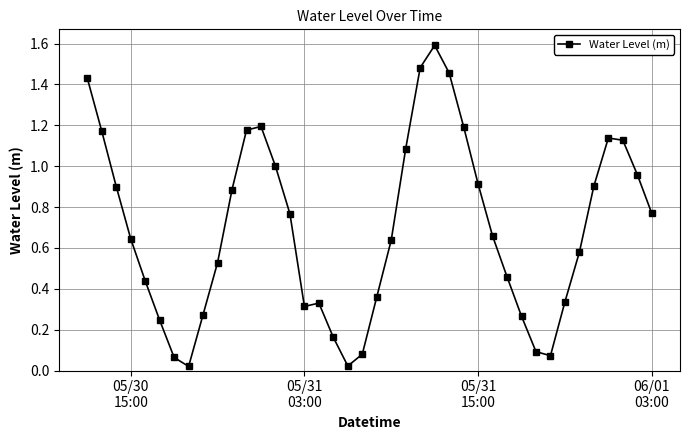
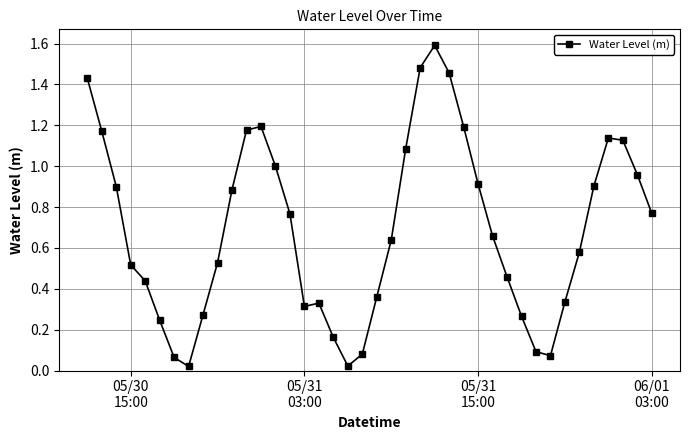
  {
-   "05/30 15:00": 0.64,
+   "05/30 15:00": 0.52,
    "05/31 03:00": 0.31,
    "05/31 15:00": 0.91,
    "06/01 03:00": 0.77
  }
